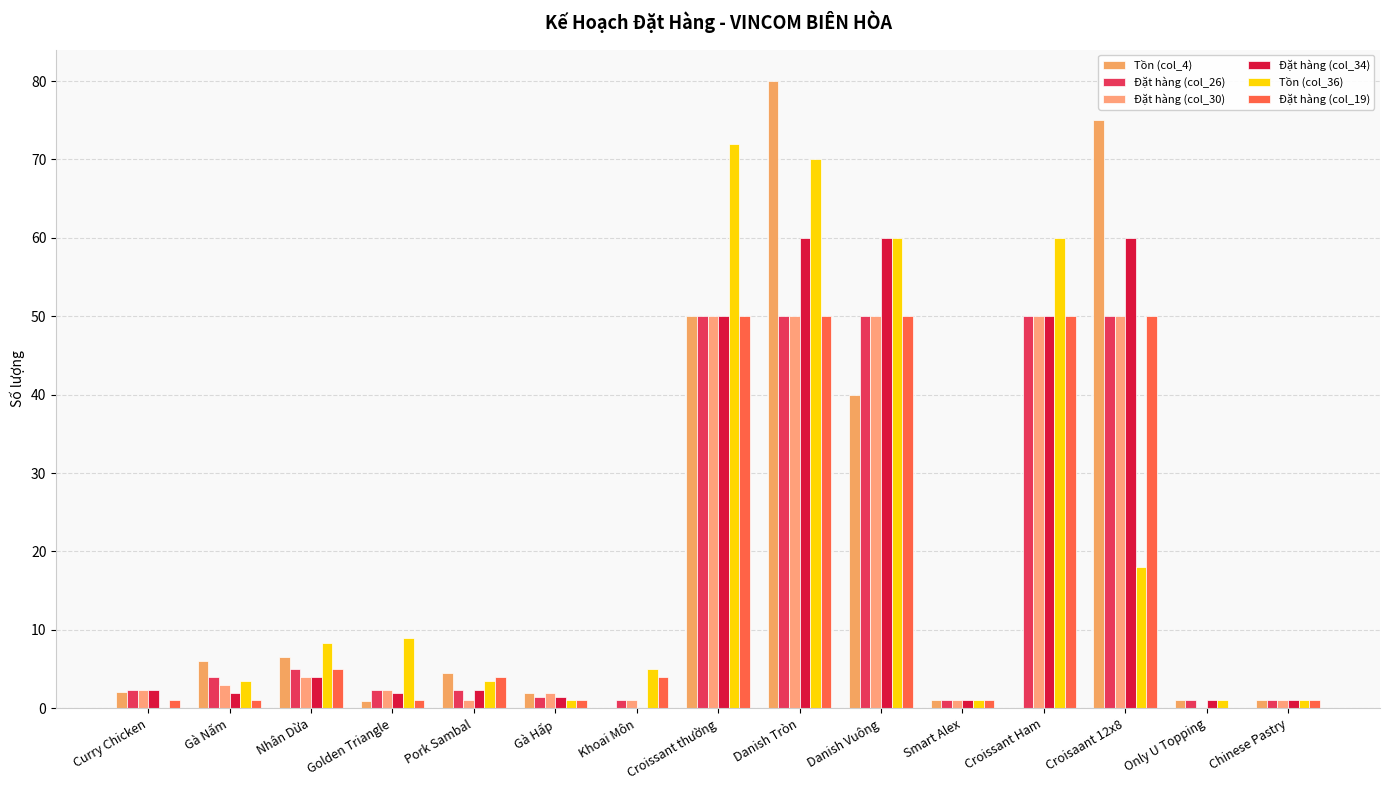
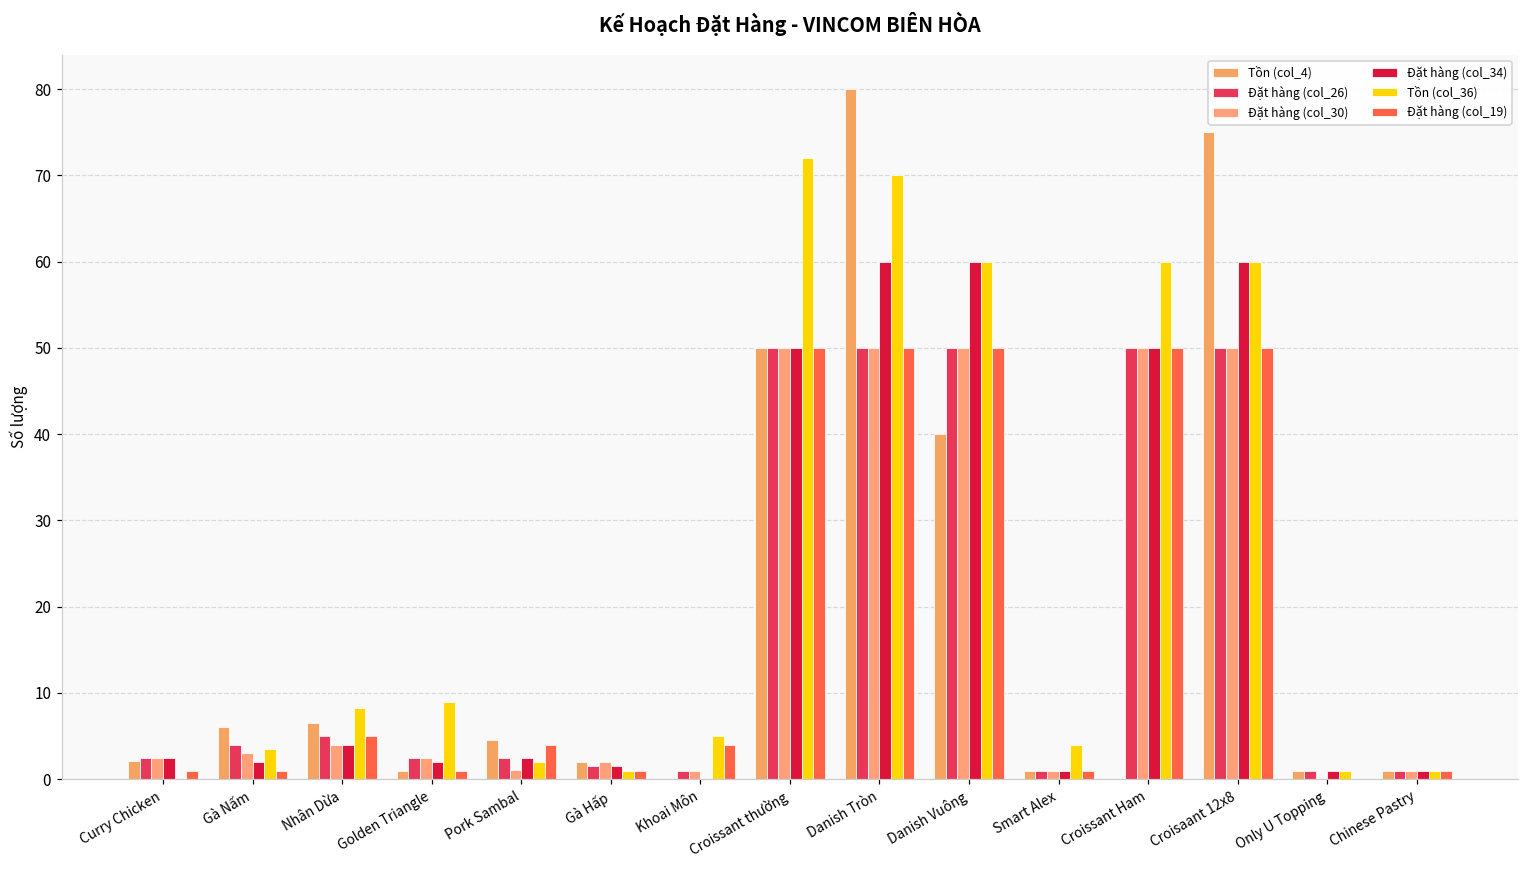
  {
    "Tồn (col_36)": {
      "Curry Chicken": 0,
      "Gà Nấm": 4,
      "Nhân Dừa": 8,
      "Golden Triangle": 9,
-     "Pork Sambal": 4,
+     "Pork Sambal": 2,
      "Gà Hấp": 1,
      "Khoai Môn": 5,
      "Croissant thường": 72,
      "Danish Tròn": 70,
      "Danish Vuông": 60,
-     "Smart Alex": 1,
+     "Smart Alex": 4,
      "Croissant Ham": 60,
-     "Croisaant 12x8": 18,
+     "Croisaant 12x8": 60,
      "Only U Topping": 1,
      "Chinese Pastry": 1
    }
  }
